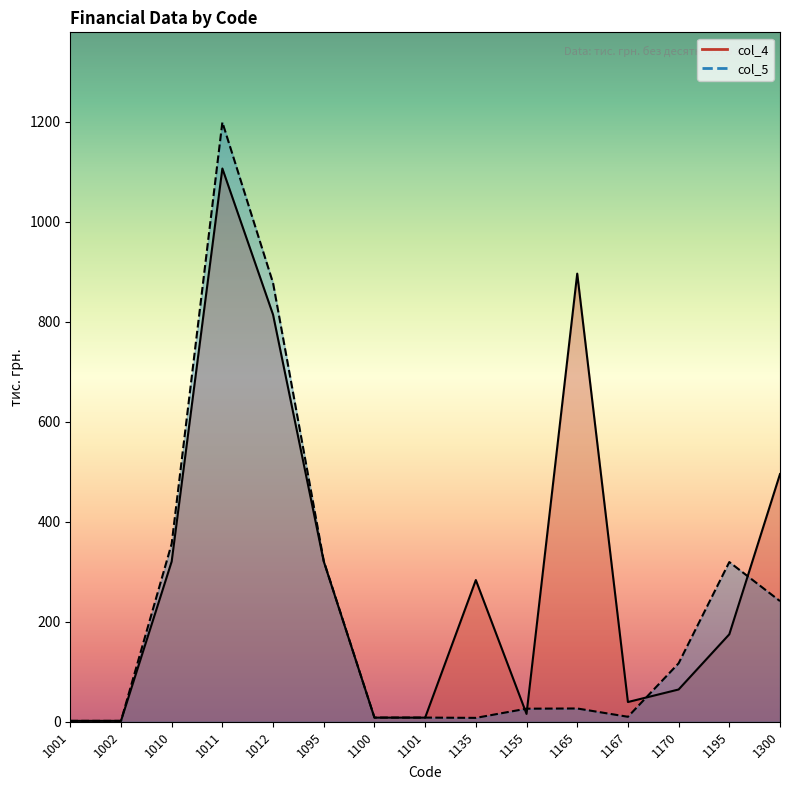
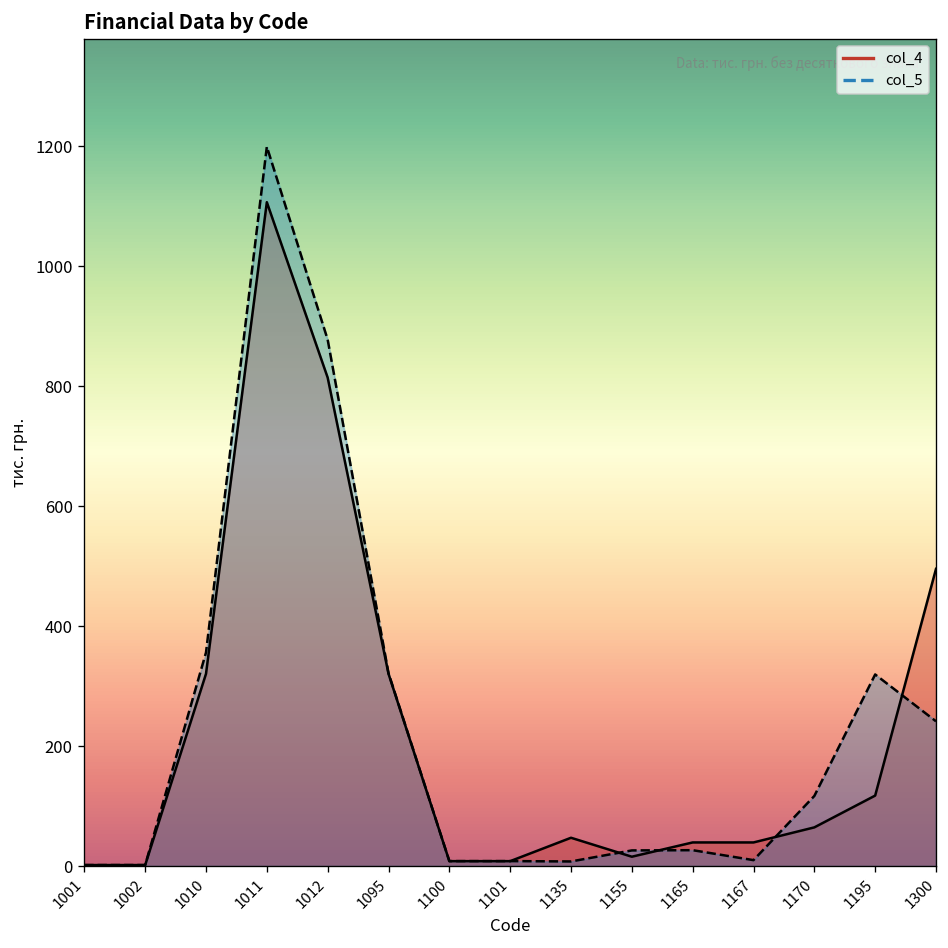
  {
    "col_4": {
      "1010": 320,
      "1011": 1110,
      "1012": 810,
-     "1135": 280,
+     "1135": 50,
      "1155": 20,
-     "1165": 900,
+     "1165": 40,
      "1167": 40,
      "1170": 60,
-     "1195": 170,
+     "1195": 120,
      "1300": 500
    },
    "col_5": {
      "1010": 360,
      "1011": 1200,
      "1012": 880,
      "1135": 10,
      "1155": 30,
      "1165": 30,
      "1167": 10,
      "1170": 120,
      "1195": 320,
      "1300": 240
    }
  }
